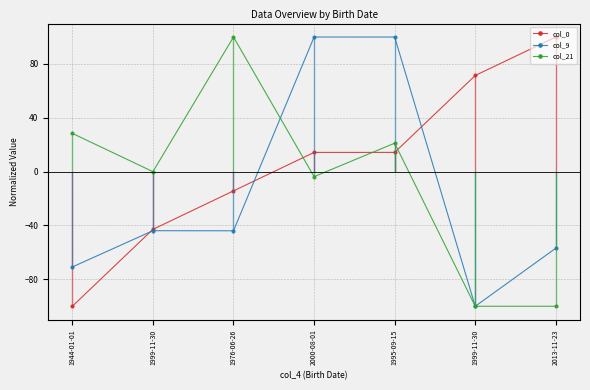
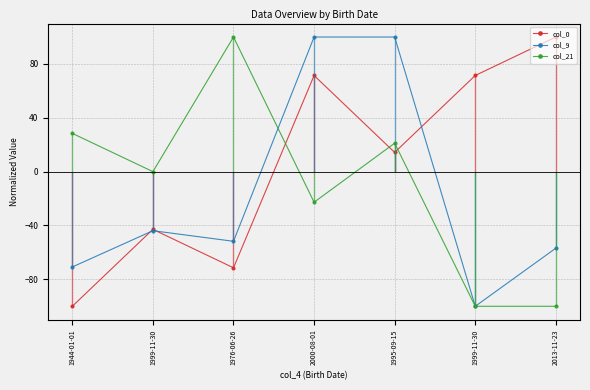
  {
    "col_0": {
      "1944-01-01": -100,
-     "1976-06-26": -14,
-     "2000-08-01": 14,
+     "1976-06-26": -71,
+     "2000-08-01": 71,
      "1995-09-15": 14
    },
    "col_9": {
      "1944-01-01": -71,
-     "1976-06-26": -44,
+     "1976-06-26": -52,
      "2000-08-01": 100,
      "1995-09-15": 100,
      "2013-11-23": -57
    },
    "col_21": {
      "1944-01-01": 28,
      "1976-06-26": 100,
-     "2000-08-01": -4,
+     "2000-08-01": -23,
      "1995-09-15": 21,
      "2013-11-23": -100
    }
  }
